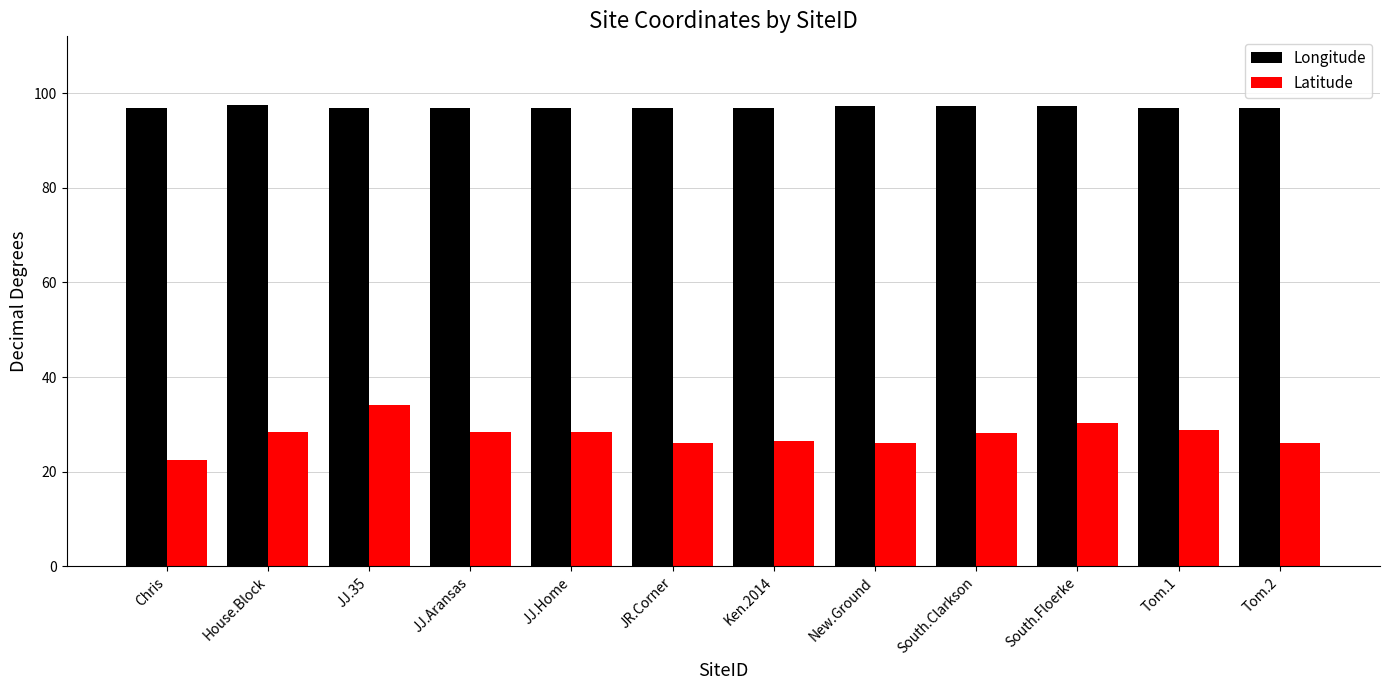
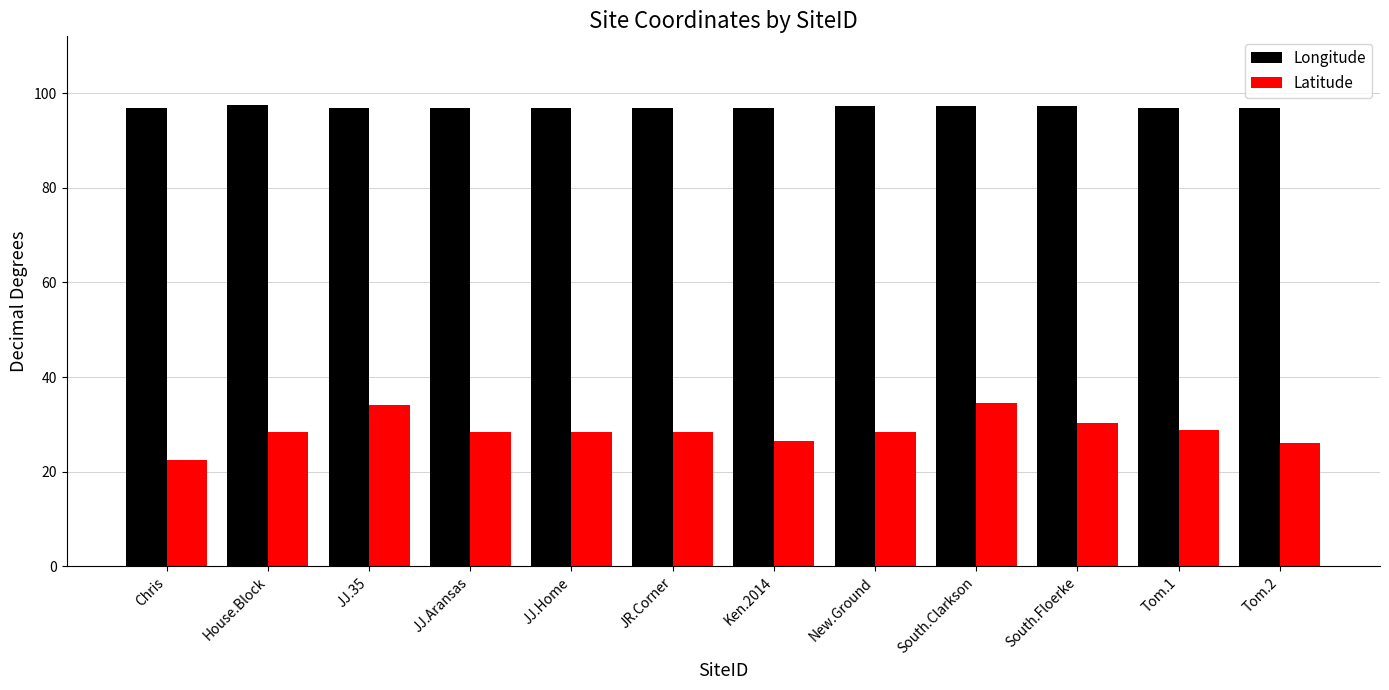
  {
    "Longitude": {
      "Chris": 97,
      "House.Block": 97,
      "JJ.35": 97,
      "JJ.Aransas": 97,
      "JJ.Home": 97,
      "JR.Corner": 97,
      "Ken.2014": 97,
      "New.Ground": 97,
      "South.Clarkson": 97,
      "South.Floerke": 97,
      "Tom.1": 97,
      "Tom.2": 97
    },
    "Latitude": {
      "Chris": 22,
      "House.Block": 28,
      "JJ.35": 34,
      "JJ.Aransas": 28,
      "JJ.Home": 28,
-     "JR.Corner": 26,
+     "JR.Corner": 28,
      "Ken.2014": 26,
-     "New.Ground": 26,
-     "South.Clarkson": 28,
+     "New.Ground": 28,
+     "South.Clarkson": 34,
      "South.Floerke": 30,
      "Tom.1": 29,
      "Tom.2": 26
    }
  }
